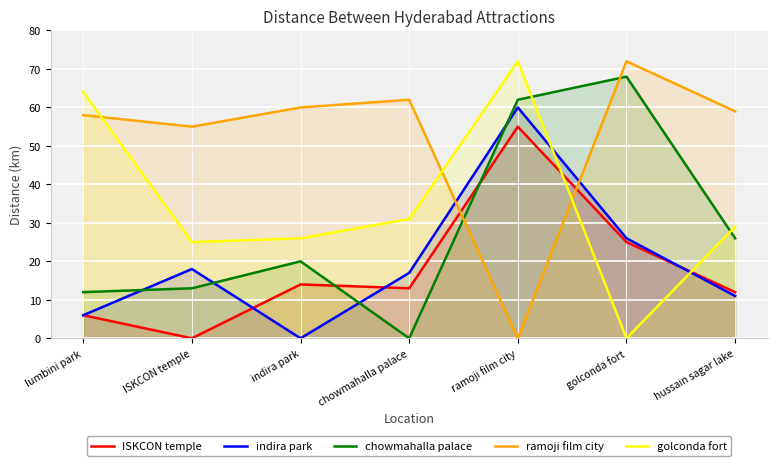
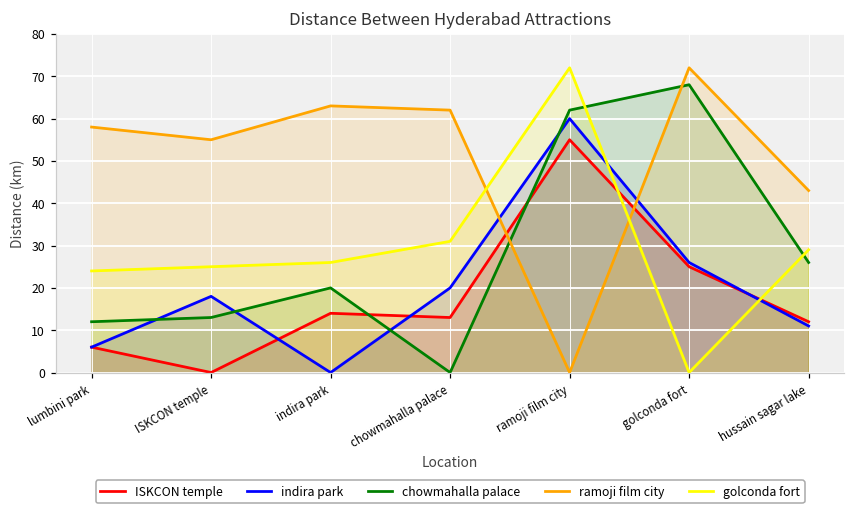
  {
    "ISKCON temple": {
      "ISKCON temple": 0,
      "indira park": 14,
      "chowmahalla palace": 13,
      "ramoji film city": 55,
      "golconda fort": 25,
      "hussain sagar lake": 12
    },
    "indira park": {
      "ISKCON temple": 18,
      "indira park": 0,
-     "chowmahalla palace": 17,
+     "chowmahalla palace": 20,
      "ramoji film city": 60,
      "golconda fort": 26,
      "hussain sagar lake": 11
    },
    "chowmahalla palace": {
      "lumbini park": 12,
      "ISKCON temple": 13,
      "indira park": 20,
      "chowmahalla palace": 0,
      "ramoji film city": 62,
      "golconda fort": 68,
      "hussain sagar lake": 26
    },
    "ramoji film city": {
      "lumbini park": 58,
      "ISKCON temple": 55,
-     "indira park": 60,
+     "indira park": 63,
      "chowmahalla palace": 62,
      "ramoji film city": 0,
      "golconda fort": 72,
-     "hussain sagar lake": 59
+     "hussain sagar lake": 43
    },
    "golconda fort": {
-     "lumbini park": 64,
+     "lumbini park": 24,
      "ISKCON temple": 25,
      "indira park": 26,
      "chowmahalla palace": 31,
      "ramoji film city": 72,
      "golconda fort": 0,
      "hussain sagar lake": 29
    }
  }
